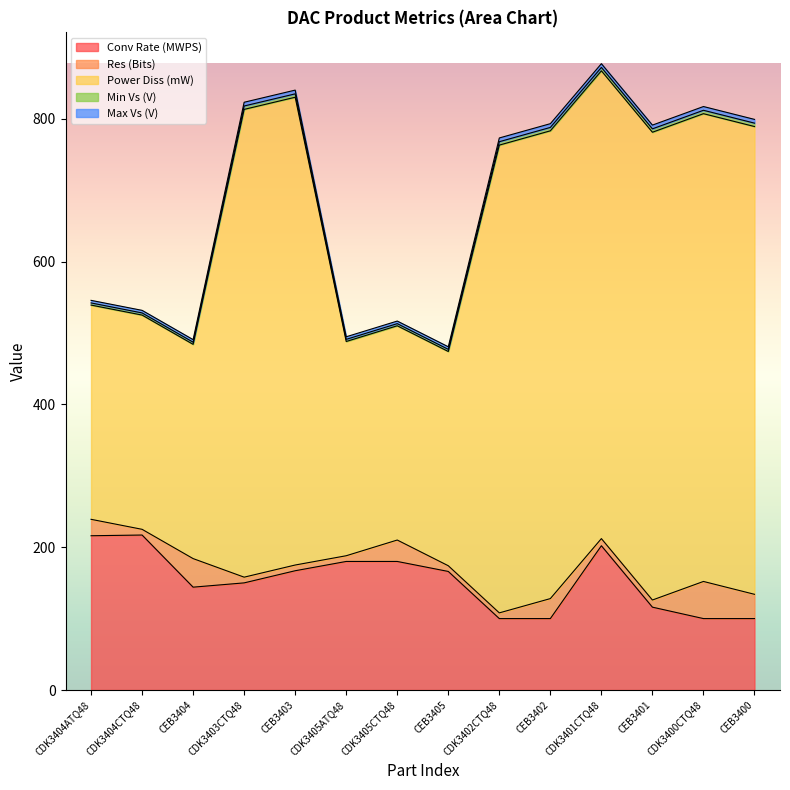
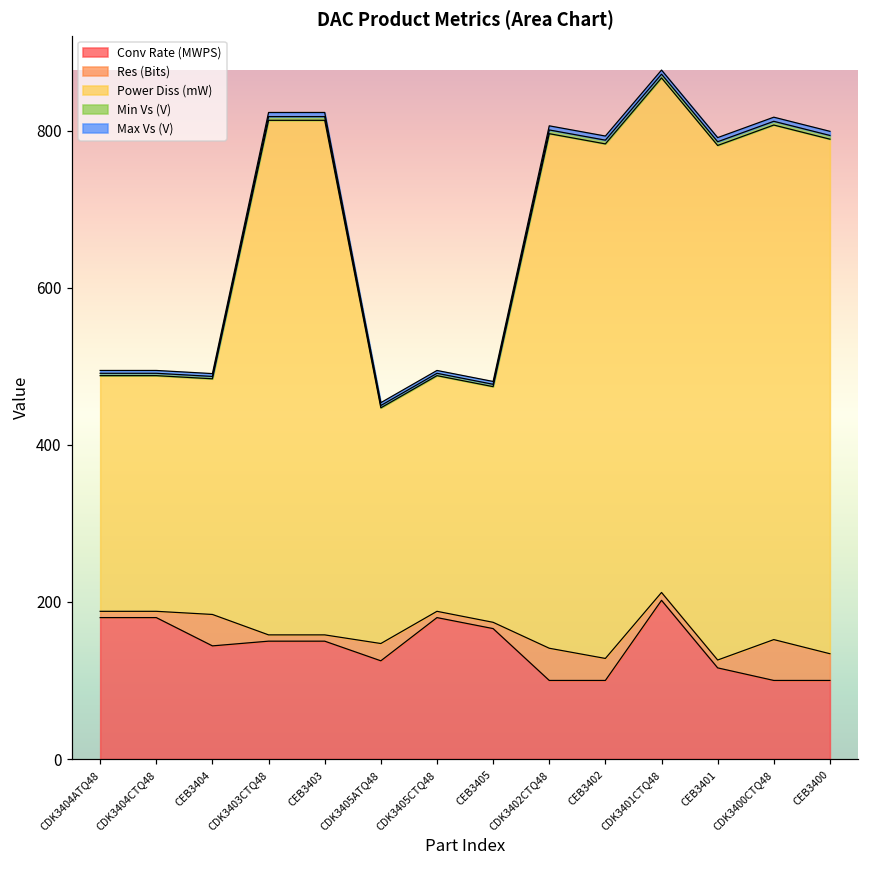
  {
    "Conv Rate (MWPS)": {
-     "CDK3404ATQ48": 220,
-     "CDK3404CTQ48": 220,
+     "CDK3404ATQ48": 180,
+     "CDK3404CTQ48": 180,
      "CEB3404": 140,
      "CDK3403CTQ48": 150,
-     "CEB3403": 170,
-     "CDK3405ATQ48": 180,
+     "CEB3403": 150,
+     "CDK3405ATQ48": 130,
      "CDK3405CTQ48": 180,
      "CEB3405": 170,
      "CDK3402CTQ48": 100,
      "CEB3402": 100,
      "CDK3401CTQ48": 200,
      "CEB3401": 120,
      "CDK3400CTQ48": 100,
      "CEB3400": 100
    },
    "Res (Bits)": {
-     "CDK3404ATQ48": 20,
+     "CDK3404ATQ48": 10,
      "CDK3404CTQ48": 10,
      "CEB3404": 40,
      "CDK3403CTQ48": 10,
      "CEB3403": 10,
-     "CDK3405ATQ48": 10,
-     "CDK3405CTQ48": 30,
+     "CDK3405ATQ48": 20,
+     "CDK3405CTQ48": 10,
      "CEB3405": 10,
-     "CDK3402CTQ48": 10,
+     "CDK3402CTQ48": 40,
      "CEB3402": 30,
      "CDK3401CTQ48": 10,
      "CEB3401": 10,
      "CDK3400CTQ48": 50,
      "CEB3400": 30
    },
    "Power Diss (mW)": {
      "CDK3403CTQ48": 660,
      "CEB3403": 660,
      "CDK3402CTQ48": 660,
      "CEB3402": 660,
      "CDK3401CTQ48": 660,
      "CEB3401": 660,
      "CDK3400CTQ48": 660,
      "CEB3400": 660
    },
    "Min Vs (V)": {
      "CDK3403CTQ48": 0,
      "CEB3403": 0,
      "CDK3402CTQ48": 0,
      "CEB3402": 0,
      "CDK3401CTQ48": 0,
      "CEB3401": 0,
      "CDK3400CTQ48": 0,
      "CEB3400": 0
    },
    "Max Vs (V)": {
      "CEB3404": 0,
      "CDK3403CTQ48": 10,
      "CEB3403": 10,
      "CDK3402CTQ48": 10,
      "CEB3402": 10,
      "CDK3401CTQ48": 10,
      "CEB3401": 10,
      "CDK3400CTQ48": 10,
      "CEB3400": 10
    }
  }
